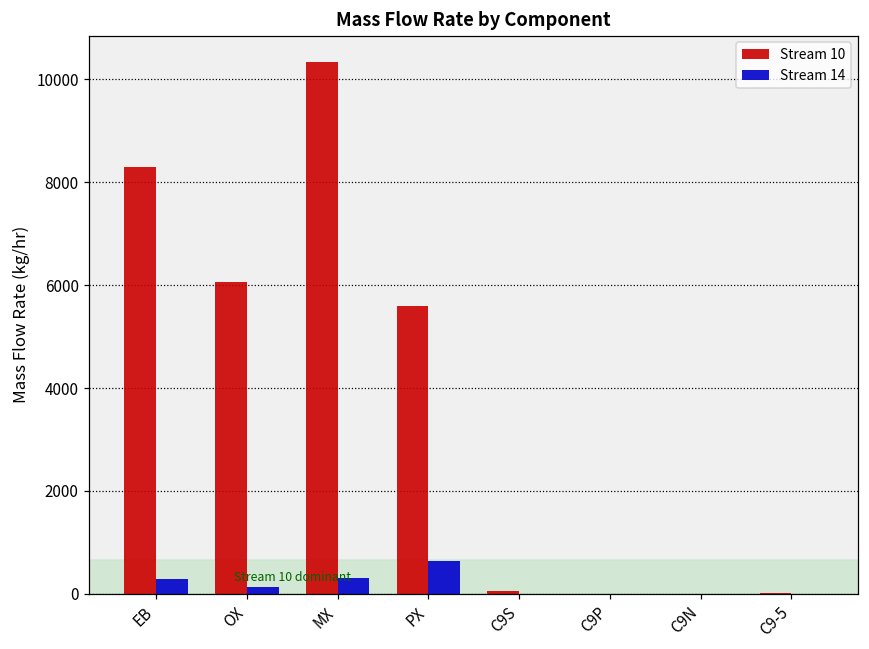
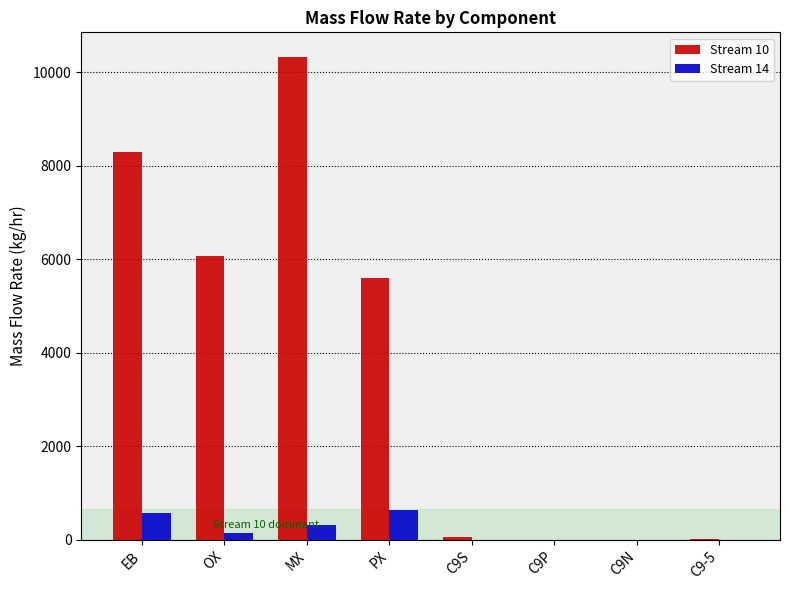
  {
    "Stream 10": {
      "EB": 8300,
      "OX": 6100,
      "MX": 10300,
      "PX": 5600,
      "C9S": 100
    },
    "Stream 14": {
-     "EB": 300,
+     "EB": 600,
      "OX": 100,
      "PX": 600
    }
  }
